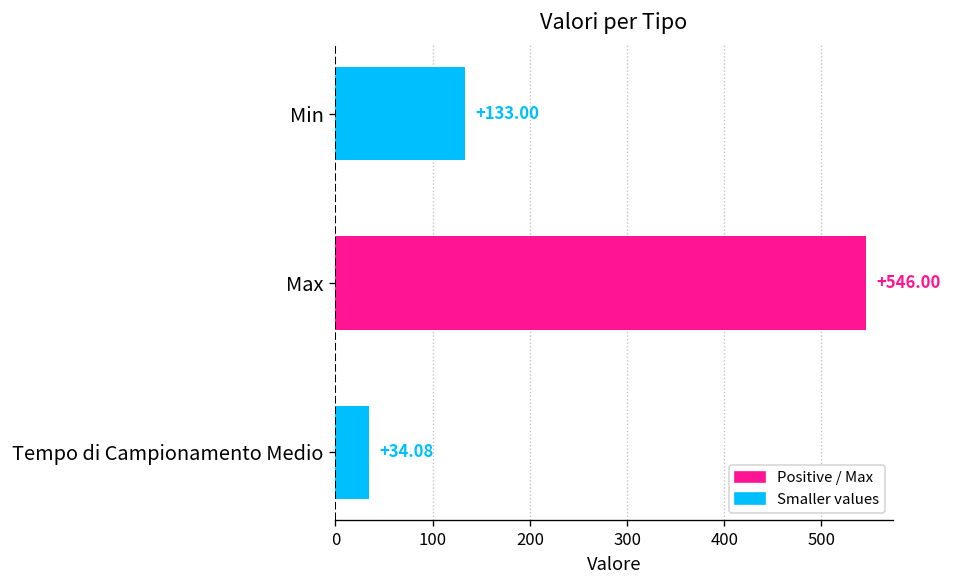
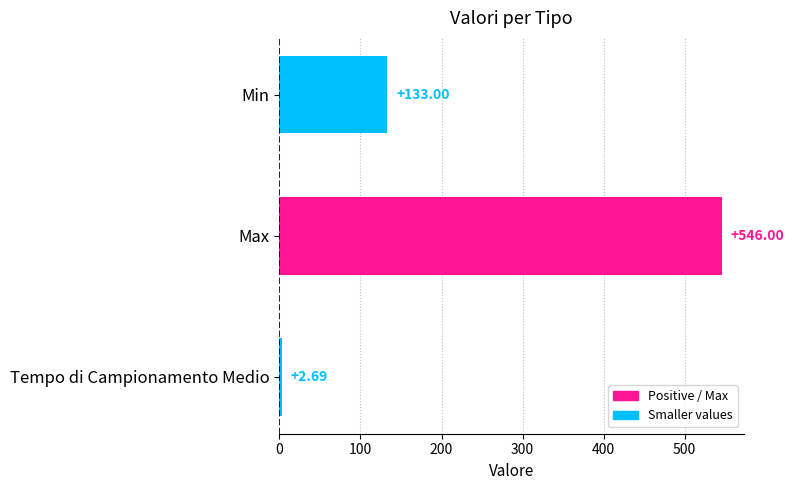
  {
    "Min": "+133.00",
    "Max": "+546.00",
-   "Tempo di Campionamento Medio": "+34.08"
+   "Tempo di Campionamento Medio": "+2.69"
  }
